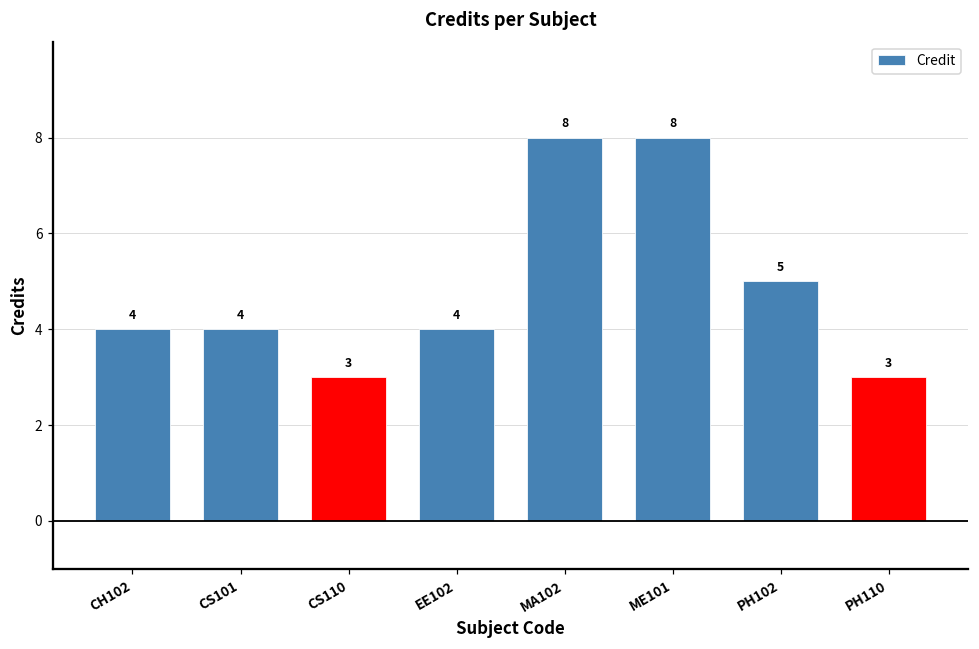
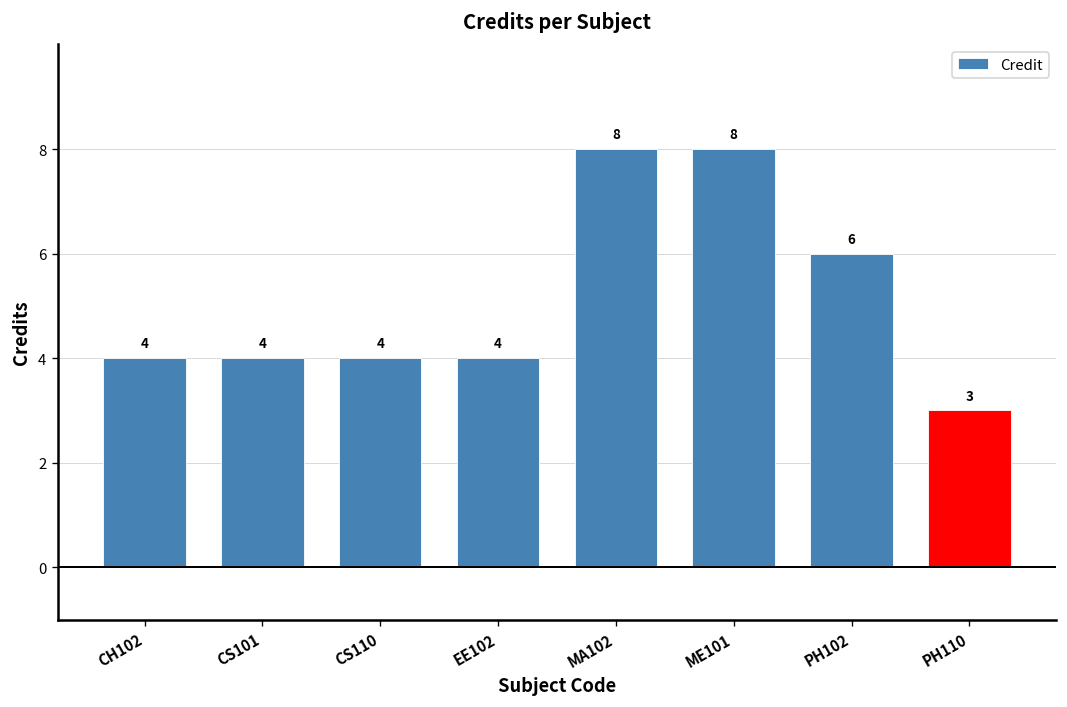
  {
    "CH102": 4,
    "CS101": 4,
-   "CS110": 3,
+   "CS110": 4,
    "EE102": 4,
    "MA102": 8,
    "ME101": 8,
-   "PH102": 5,
+   "PH102": 6,
    "PH110": 3
  }
